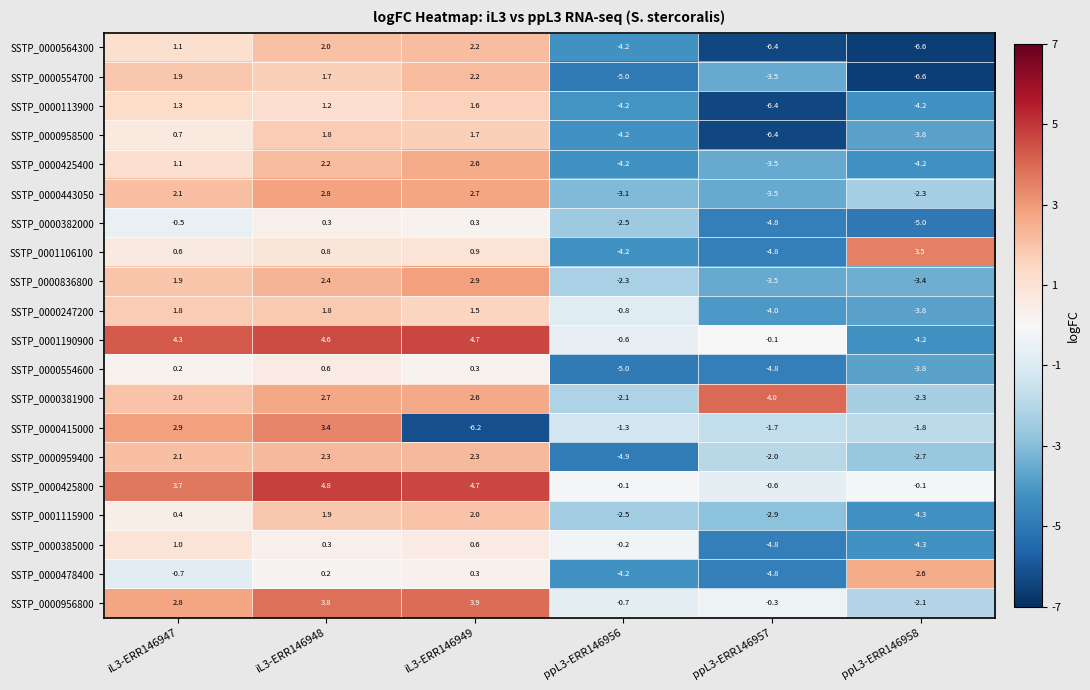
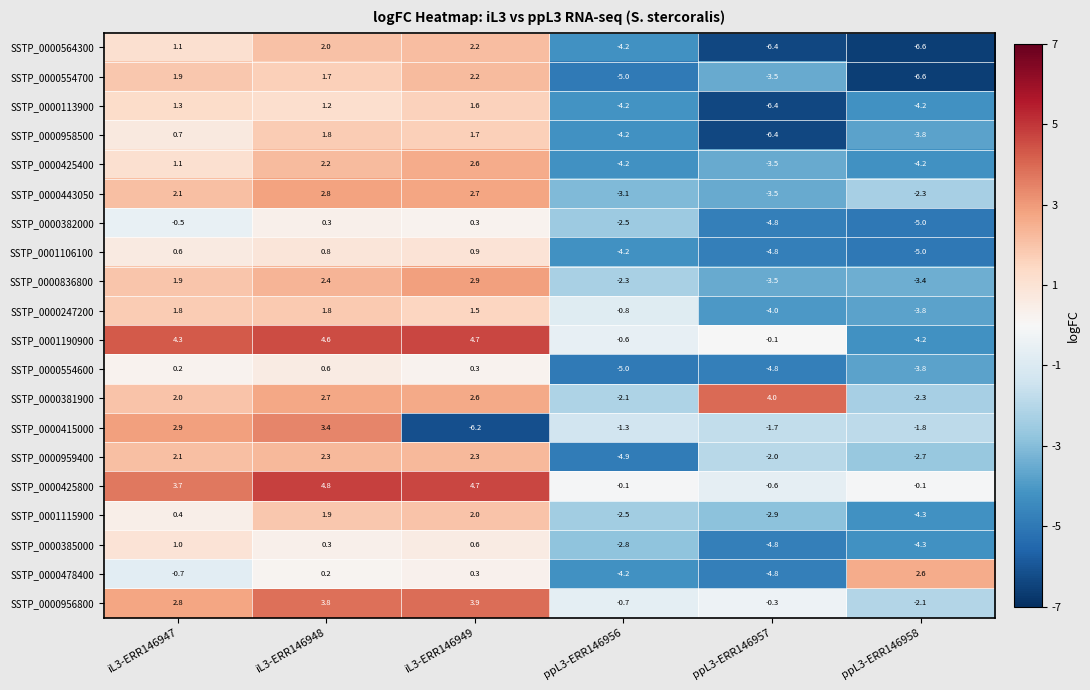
  {
    "SSTP_0000564300": {
      "iL3-ERR146947": 1.1,
      "iL3-ERR146948": 2.0,
      "iL3-ERR146949": 2.2,
      "ppL3-ERR146956": -4.2,
      "ppL3-ERR146957": -6.4,
      "ppL3-ERR146958": -6.6
    },
    "SSTP_0000554700": {
      "iL3-ERR146947": 1.9,
      "iL3-ERR146948": 1.7,
      "iL3-ERR146949": 2.2,
      "ppL3-ERR146956": -5.0,
      "ppL3-ERR146957": -3.5,
      "ppL3-ERR146958": -6.6
    },
    "SSTP_0000113900": {
      "iL3-ERR146947": 1.3,
      "iL3-ERR146948": 1.2,
      "iL3-ERR146949": 1.6,
      "ppL3-ERR146956": -4.2,
      "ppL3-ERR146957": -6.4,
      "ppL3-ERR146958": -4.2
    },
    "SSTP_0000958500": {
      "iL3-ERR146947": 0.7,
      "iL3-ERR146948": 1.8,
      "iL3-ERR146949": 1.7,
      "ppL3-ERR146956": -4.2,
      "ppL3-ERR146957": -6.4,
      "ppL3-ERR146958": -3.8
    },
    "SSTP_0000425400": {
      "iL3-ERR146947": 1.1,
      "iL3-ERR146948": 2.2,
      "iL3-ERR146949": 2.6,
      "ppL3-ERR146956": -4.2,
      "ppL3-ERR146957": -3.5,
      "ppL3-ERR146958": -4.2
    },
    "SSTP_0000443050": {
      "iL3-ERR146947": 2.1,
      "iL3-ERR146948": 2.8,
      "iL3-ERR146949": 2.7,
      "ppL3-ERR146956": -3.1,
      "ppL3-ERR146957": -3.5,
      "ppL3-ERR146958": -2.3
    },
    "SSTP_0000382000": {
      "iL3-ERR146947": -0.5,
      "iL3-ERR146948": 0.3,
      "iL3-ERR146949": 0.3,
      "ppL3-ERR146956": -2.5,
      "ppL3-ERR146957": -4.8,
      "ppL3-ERR146958": -5.0
    },
    "SSTP_0001106100": {
      "iL3-ERR146947": 0.6,
      "iL3-ERR146948": 0.8,
      "iL3-ERR146949": 0.9,
      "ppL3-ERR146956": -4.2,
      "ppL3-ERR146957": -4.8,
-     "ppL3-ERR146958": 3.5
+     "ppL3-ERR146958": -5.0
    },
    "SSTP_0000836800": {
      "iL3-ERR146947": 1.9,
      "iL3-ERR146948": 2.4,
      "iL3-ERR146949": 2.9,
      "ppL3-ERR146956": -2.3,
      "ppL3-ERR146957": -3.5,
      "ppL3-ERR146958": -3.4
    },
    "SSTP_0000247200": {
      "iL3-ERR146947": 1.8,
      "iL3-ERR146948": 1.8,
      "iL3-ERR146949": 1.5,
      "ppL3-ERR146956": -0.8,
      "ppL3-ERR146957": -4.0,
      "ppL3-ERR146958": -3.8
    },
    "SSTP_0001190900": {
      "iL3-ERR146947": 4.3,
      "iL3-ERR146948": 4.6,
      "iL3-ERR146949": 4.7,
      "ppL3-ERR146956": -0.6,
      "ppL3-ERR146957": -0.1,
      "ppL3-ERR146958": -4.2
    },
    "SSTP_0000554600": {
      "iL3-ERR146947": 0.2,
      "iL3-ERR146948": 0.6,
      "iL3-ERR146949": 0.3,
      "ppL3-ERR146956": -5.0,
      "ppL3-ERR146957": -4.8,
      "ppL3-ERR146958": -3.8
    },
    "SSTP_0000381900": {
      "iL3-ERR146947": 2.0,
      "iL3-ERR146948": 2.7,
      "iL3-ERR146949": 2.6,
      "ppL3-ERR146956": -2.1,
      "ppL3-ERR146957": 4.0,
      "ppL3-ERR146958": -2.3
    },
    "SSTP_0000415000": {
      "iL3-ERR146947": 2.9,
      "iL3-ERR146948": 3.4,
      "iL3-ERR146949": -6.2,
      "ppL3-ERR146956": -1.3,
      "ppL3-ERR146957": -1.7,
      "ppL3-ERR146958": -1.8
    },
    "SSTP_0000959400": {
      "iL3-ERR146947": 2.1,
      "iL3-ERR146948": 2.3,
      "iL3-ERR146949": 2.3,
      "ppL3-ERR146956": -4.9,
      "ppL3-ERR146957": -2.0,
      "ppL3-ERR146958": -2.7
    },
    "SSTP_0000425800": {
      "iL3-ERR146947": 3.7,
      "iL3-ERR146948": 4.8,
      "iL3-ERR146949": 4.7,
      "ppL3-ERR146956": -0.1,
      "ppL3-ERR146957": -0.6,
      "ppL3-ERR146958": -0.1
    },
    "SSTP_0001115900": {
      "iL3-ERR146947": 0.4,
      "iL3-ERR146948": 1.9,
      "iL3-ERR146949": 2.0,
      "ppL3-ERR146956": -2.5,
      "ppL3-ERR146957": -2.9,
      "ppL3-ERR146958": -4.3
    },
    "SSTP_0000385000": {
      "iL3-ERR146947": 1.0,
      "iL3-ERR146948": 0.3,
      "iL3-ERR146949": 0.6,
-     "ppL3-ERR146956": -0.2,
+     "ppL3-ERR146956": -2.8,
      "ppL3-ERR146957": -4.8,
      "ppL3-ERR146958": -4.3
    },
    "SSTP_0000478400": {
      "iL3-ERR146947": -0.7,
      "iL3-ERR146948": 0.2,
      "iL3-ERR146949": 0.3,
      "ppL3-ERR146956": -4.2,
      "ppL3-ERR146957": -4.8,
      "ppL3-ERR146958": 2.6
    },
    "SSTP_0000956800": {
      "iL3-ERR146947": 2.8,
      "iL3-ERR146948": 3.8,
      "iL3-ERR146949": 3.9,
      "ppL3-ERR146956": -0.7,
      "ppL3-ERR146957": -0.3,
      "ppL3-ERR146958": -2.1
    }
  }
